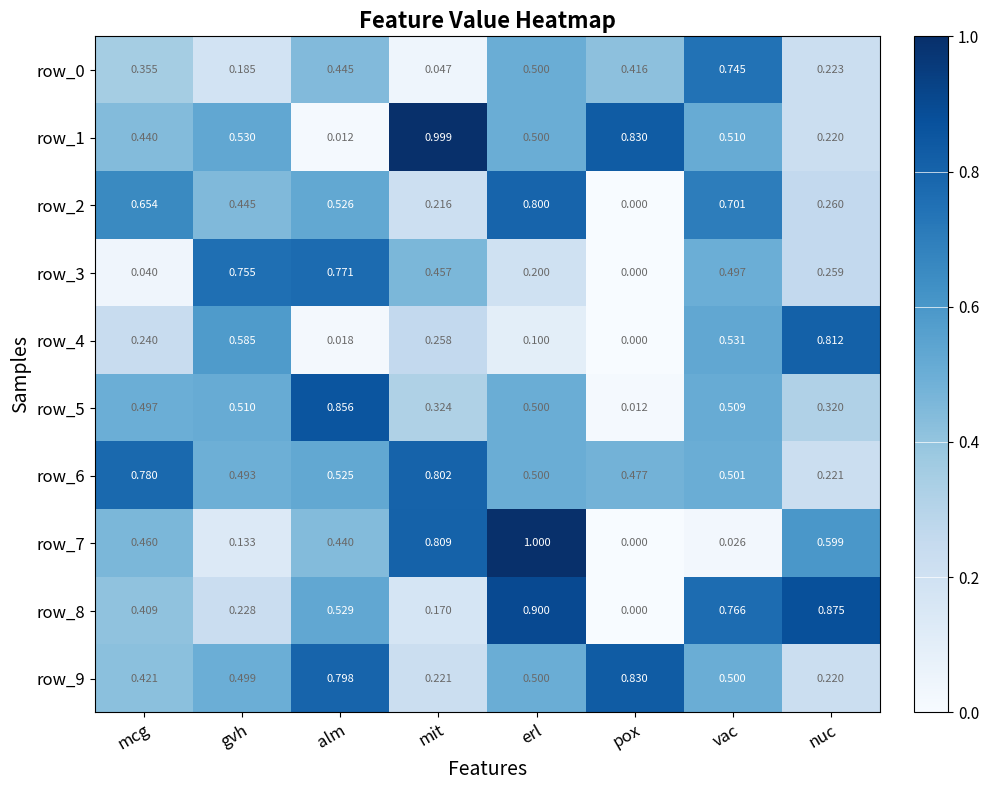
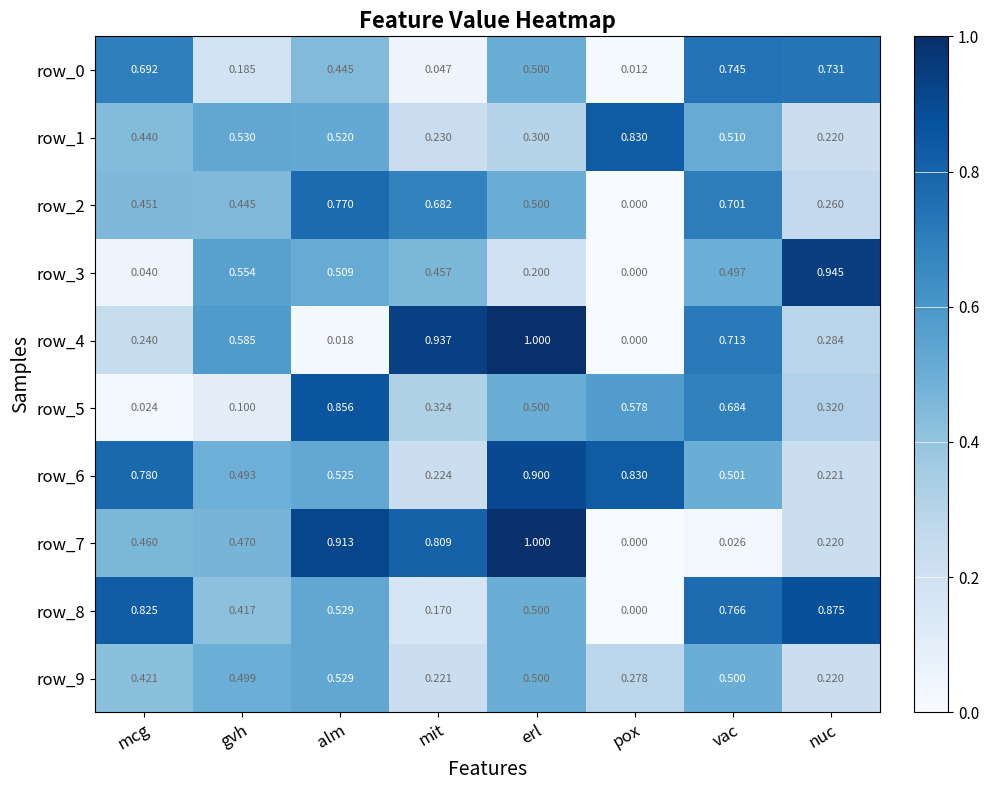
  {
    "row_0": {
-     "mcg": 0.355,
+     "mcg": 0.692,
      "gvh": 0.185,
      "alm": 0.445,
      "mit": 0.047,
      "erl": 0.500,
-     "pox": 0.416,
+     "pox": 0.012,
      "vac": 0.745,
-     "nuc": 0.223
+     "nuc": 0.731
    },
    "row_1": {
      "mcg": 0.440,
      "gvh": 0.530,
-     "alm": 0.012,
-     "mit": 0.999,
-     "erl": 0.500,
+     "alm": 0.520,
+     "mit": 0.230,
+     "erl": 0.300,
      "pox": 0.830,
      "vac": 0.510,
      "nuc": 0.220
    },
    "row_2": {
-     "mcg": 0.654,
+     "mcg": 0.451,
      "gvh": 0.445,
-     "alm": 0.526,
-     "mit": 0.216,
-     "erl": 0.800,
+     "alm": 0.770,
+     "mit": 0.682,
+     "erl": 0.500,
      "pox": 0.000,
      "vac": 0.701,
      "nuc": 0.260
    },
    "row_3": {
      "mcg": 0.040,
-     "gvh": 0.755,
-     "alm": 0.771,
+     "gvh": 0.554,
+     "alm": 0.509,
      "mit": 0.457,
      "erl": 0.200,
      "pox": 0.000,
      "vac": 0.497,
-     "nuc": 0.259
+     "nuc": 0.945
    },
    "row_4": {
      "mcg": 0.240,
      "gvh": 0.585,
      "alm": 0.018,
-     "mit": 0.258,
-     "erl": 0.100,
+     "mit": 0.937,
+     "erl": 1.000,
      "pox": 0.000,
-     "vac": 0.531,
-     "nuc": 0.812
+     "vac": 0.713,
+     "nuc": 0.284
    },
    "row_5": {
-     "mcg": 0.497,
-     "gvh": 0.510,
+     "mcg": 0.024,
+     "gvh": 0.100,
      "alm": 0.856,
      "mit": 0.324,
      "erl": 0.500,
-     "pox": 0.012,
-     "vac": 0.509,
+     "pox": 0.578,
+     "vac": 0.684,
      "nuc": 0.320
    },
    "row_6": {
      "mcg": 0.780,
      "gvh": 0.493,
      "alm": 0.525,
-     "mit": 0.802,
-     "erl": 0.500,
-     "pox": 0.477,
+     "mit": 0.224,
+     "erl": 0.900,
+     "pox": 0.830,
      "vac": 0.501,
      "nuc": 0.221
    },
    "row_7": {
      "mcg": 0.460,
-     "gvh": 0.133,
-     "alm": 0.440,
+     "gvh": 0.470,
+     "alm": 0.913,
      "mit": 0.809,
      "erl": 1.000,
      "pox": 0.000,
      "vac": 0.026,
-     "nuc": 0.599
+     "nuc": 0.220
    },
    "row_8": {
-     "mcg": 0.409,
-     "gvh": 0.228,
+     "mcg": 0.825,
+     "gvh": 0.417,
      "alm": 0.529,
      "mit": 0.170,
-     "erl": 0.900,
+     "erl": 0.500,
      "pox": 0.000,
      "vac": 0.766,
      "nuc": 0.875
    },
    "row_9": {
      "mcg": 0.421,
      "gvh": 0.499,
-     "alm": 0.798,
+     "alm": 0.529,
      "mit": 0.221,
      "erl": 0.500,
-     "pox": 0.830,
+     "pox": 0.278,
      "vac": 0.500,
      "nuc": 0.220
    }
  }
